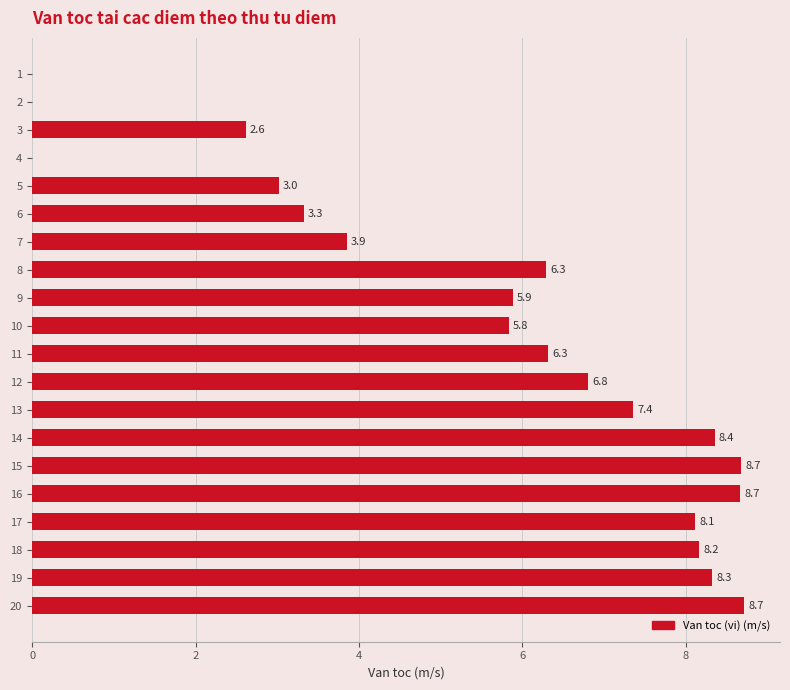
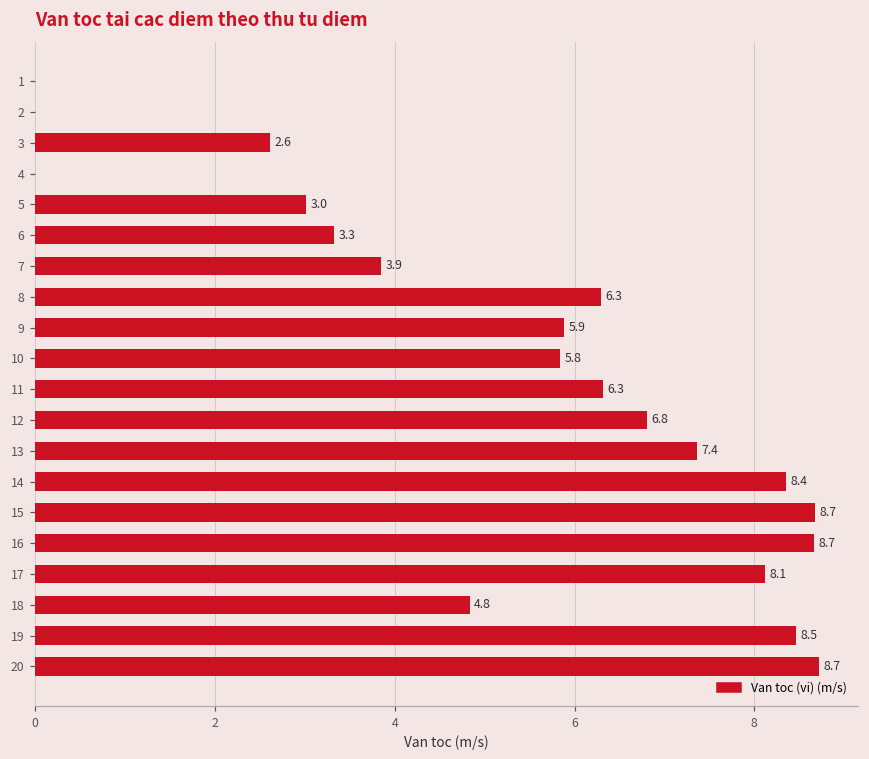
  {
    "3": 2.6,
    "5": 3.0,
    "6": 3.3,
    "7": 3.9,
    "8": 6.3,
    "9": 5.9,
    "10": 5.8,
    "11": 6.3,
    "12": 6.8,
    "13": 7.4,
    "14": 8.4,
    "15": 8.7,
    "16": 8.7,
    "17": 8.1,
-   "18": 8.2,
-   "19": 8.3,
+   "18": 4.8,
+   "19": 8.5,
    "20": 8.7
  }
